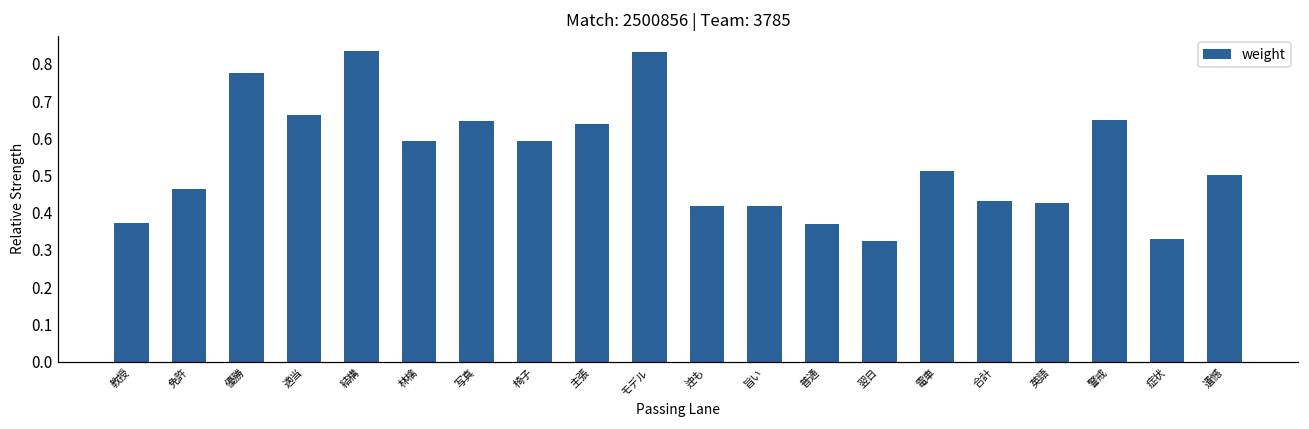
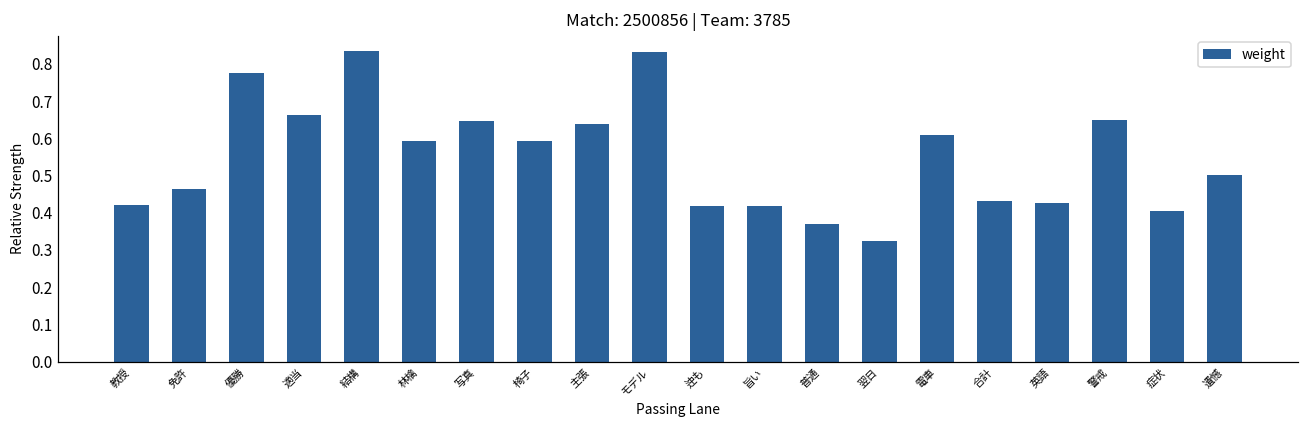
  {
-   "教授": 0.37,
+   "教授": 0.42,
    "免許": 0.46,
    "優勝": 0.78,
    "適当": 0.66,
    "結構": 0.83,
    "林檎": 0.59,
    "写真": 0.65,
    "椅子": 0.59,
    "主張": 0.64,
    "モデル": 0.83,
    "迚も": 0.42,
    "旨い": 0.42,
    "普通": 0.37,
    "翌日": 0.33,
-   "電車": 0.51,
+   "電車": 0.61,
    "合計": 0.43,
    "英語": 0.43,
    "警戒": 0.65,
-   "症状": 0.33,
+   "症状": 0.41,
    "遺憾": 0.50
  }
